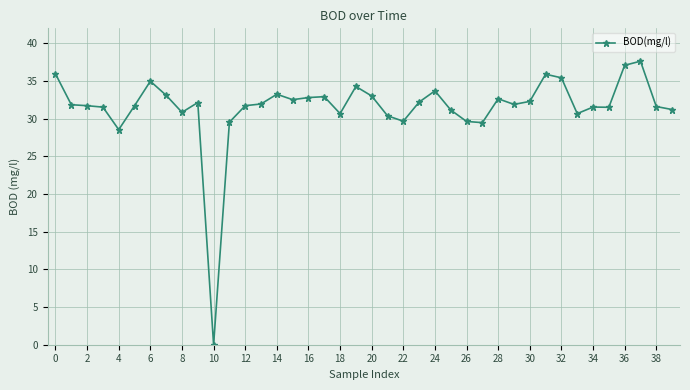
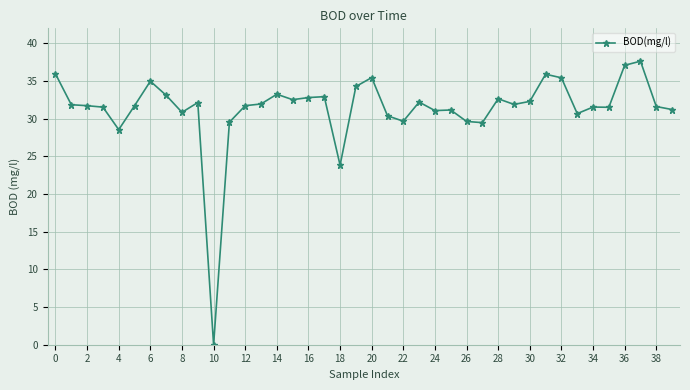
  {
    "0": 36,
    "2": 32,
    "4": 29,
    "6": 35,
    "8": 31,
    "10": 0,
    "12": 32,
    "14": 33,
    "16": 33,
-   "18": 31,
-   "20": 33,
+   "18": 24,
+   "20": 35,
    "22": 30,
-   "24": 34,
+   "24": 31,
    "26": 30,
    "28": 33,
    "30": 32,
    "32": 35,
    "34": 32,
    "36": 37,
    "38": 32
  }
